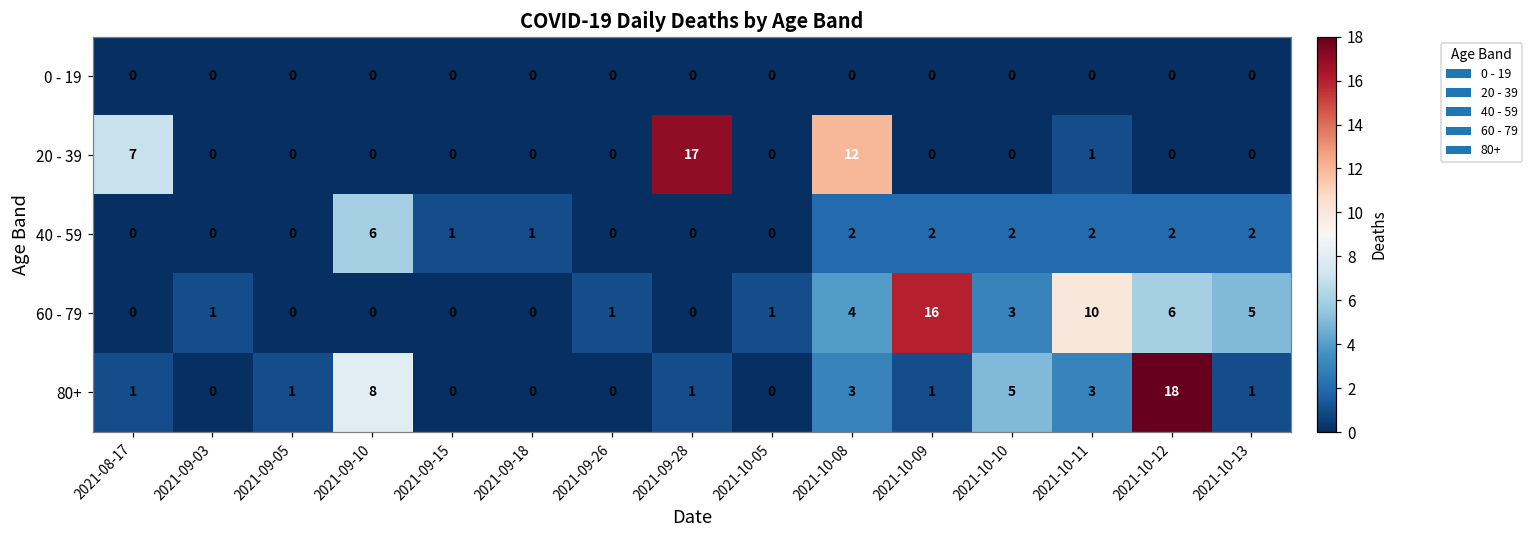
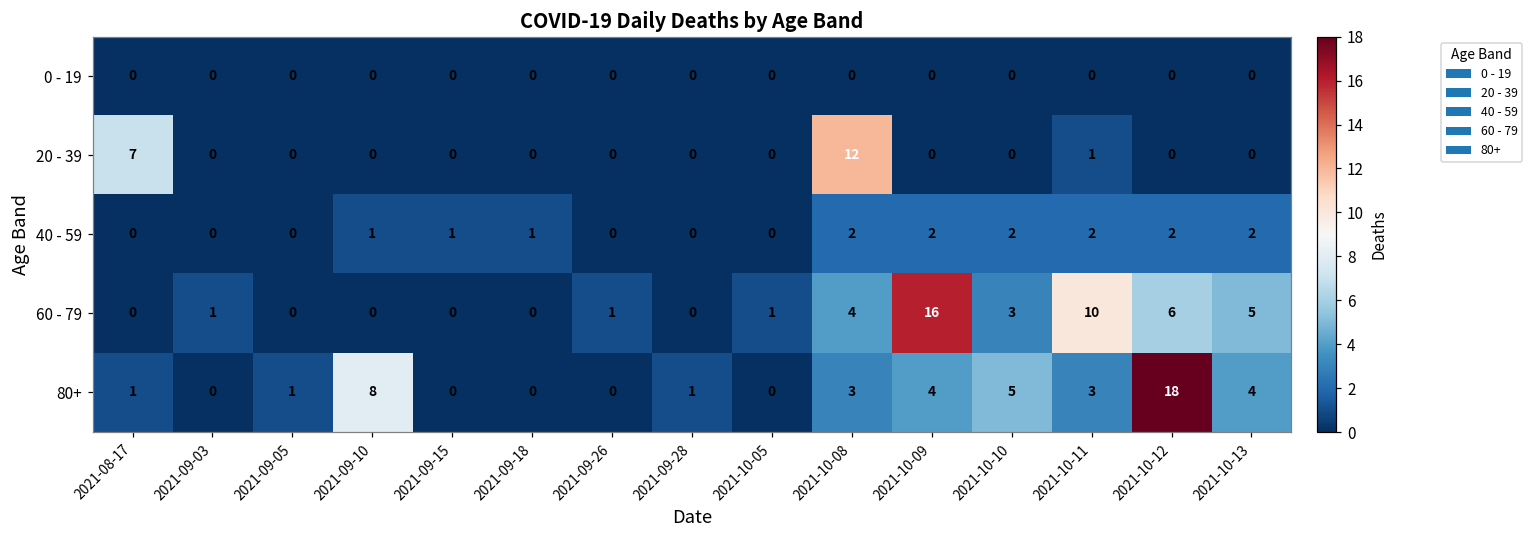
  {
    "0 - 19": {
      "2021-08-17": 0,
      "2021-09-03": 0,
      "2021-09-05": 0,
      "2021-09-10": 0,
      "2021-09-15": 0,
      "2021-09-18": 0,
      "2021-09-26": 0,
      "2021-09-28": 0,
      "2021-10-05": 0,
      "2021-10-08": 0,
      "2021-10-09": 0,
      "2021-10-10": 0,
      "2021-10-11": 0,
      "2021-10-12": 0,
      "2021-10-13": 0
    },
    "20 - 39": {
      "2021-08-17": 7,
      "2021-09-03": 0,
      "2021-09-05": 0,
      "2021-09-10": 0,
      "2021-09-15": 0,
      "2021-09-18": 0,
      "2021-09-26": 0,
-     "2021-09-28": 17,
+     "2021-09-28": 0,
      "2021-10-05": 0,
      "2021-10-08": 12,
      "2021-10-09": 0,
      "2021-10-10": 0,
      "2021-10-11": 1,
      "2021-10-12": 0,
      "2021-10-13": 0
    },
    "40 - 59": {
      "2021-08-17": 0,
      "2021-09-03": 0,
      "2021-09-05": 0,
-     "2021-09-10": 6,
+     "2021-09-10": 1,
      "2021-09-15": 1,
      "2021-09-18": 1,
      "2021-09-26": 0,
      "2021-09-28": 0,
      "2021-10-05": 0,
      "2021-10-08": 2,
      "2021-10-09": 2,
      "2021-10-10": 2,
      "2021-10-11": 2,
      "2021-10-12": 2,
      "2021-10-13": 2
    },
    "60 - 79": {
      "2021-08-17": 0,
      "2021-09-03": 1,
      "2021-09-05": 0,
      "2021-09-10": 0,
      "2021-09-15": 0,
      "2021-09-18": 0,
      "2021-09-26": 1,
      "2021-09-28": 0,
      "2021-10-05": 1,
      "2021-10-08": 4,
      "2021-10-09": 16,
      "2021-10-10": 3,
      "2021-10-11": 10,
      "2021-10-12": 6,
      "2021-10-13": 5
    },
    "80+": {
      "2021-08-17": 1,
      "2021-09-03": 0,
      "2021-09-05": 1,
      "2021-09-10": 8,
      "2021-09-15": 0,
      "2021-09-18": 0,
      "2021-09-26": 0,
      "2021-09-28": 1,
      "2021-10-05": 0,
      "2021-10-08": 3,
-     "2021-10-09": 1,
+     "2021-10-09": 4,
      "2021-10-10": 5,
      "2021-10-11": 3,
      "2021-10-12": 18,
-     "2021-10-13": 1
+     "2021-10-13": 4
    }
  }
